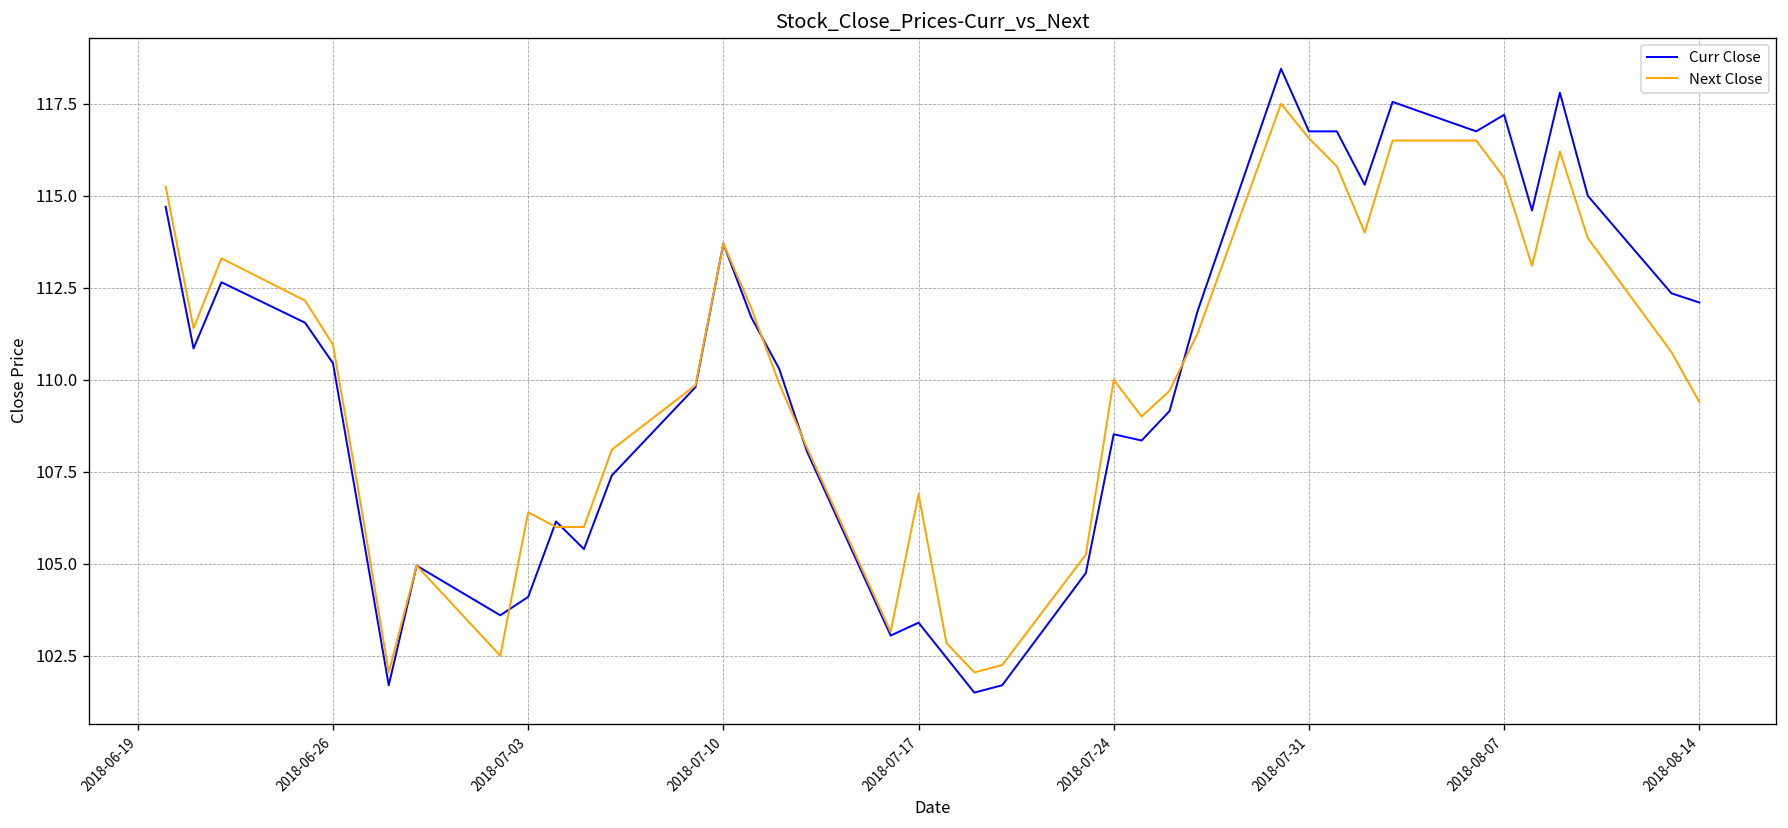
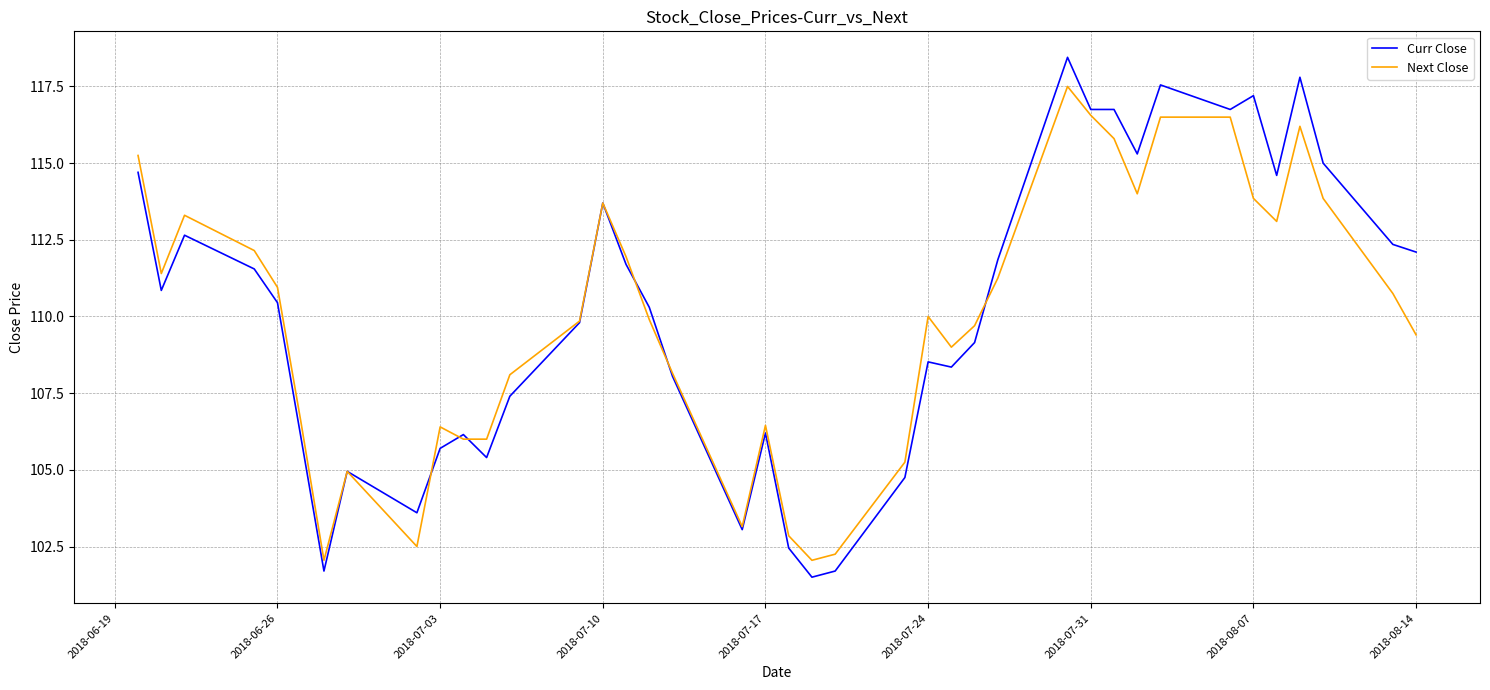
  {
    "Curr Close": {
      "2018-06-26": 110.5,
-     "2018-07-03": 104.1,
-     "2018-07-17": 103.4,
+     "2018-07-03": 105.7,
+     "2018-07-17": 106.2,
      "2018-07-24": 108.5,
      "2018-07-31": 116.8,
      "2018-08-07": 117.2,
      "2018-08-14": 112.1
    },
    "Next Close": {
      "2018-06-26": 111.0,
      "2018-07-03": 106.4,
-     "2018-07-17": 106.9,
+     "2018-07-17": 106.5,
      "2018-07-24": 110.0,
      "2018-07-31": 116.6,
-     "2018-08-07": 115.5,
+     "2018-08-07": 113.9,
      "2018-08-14": 109.4
    }
  }
